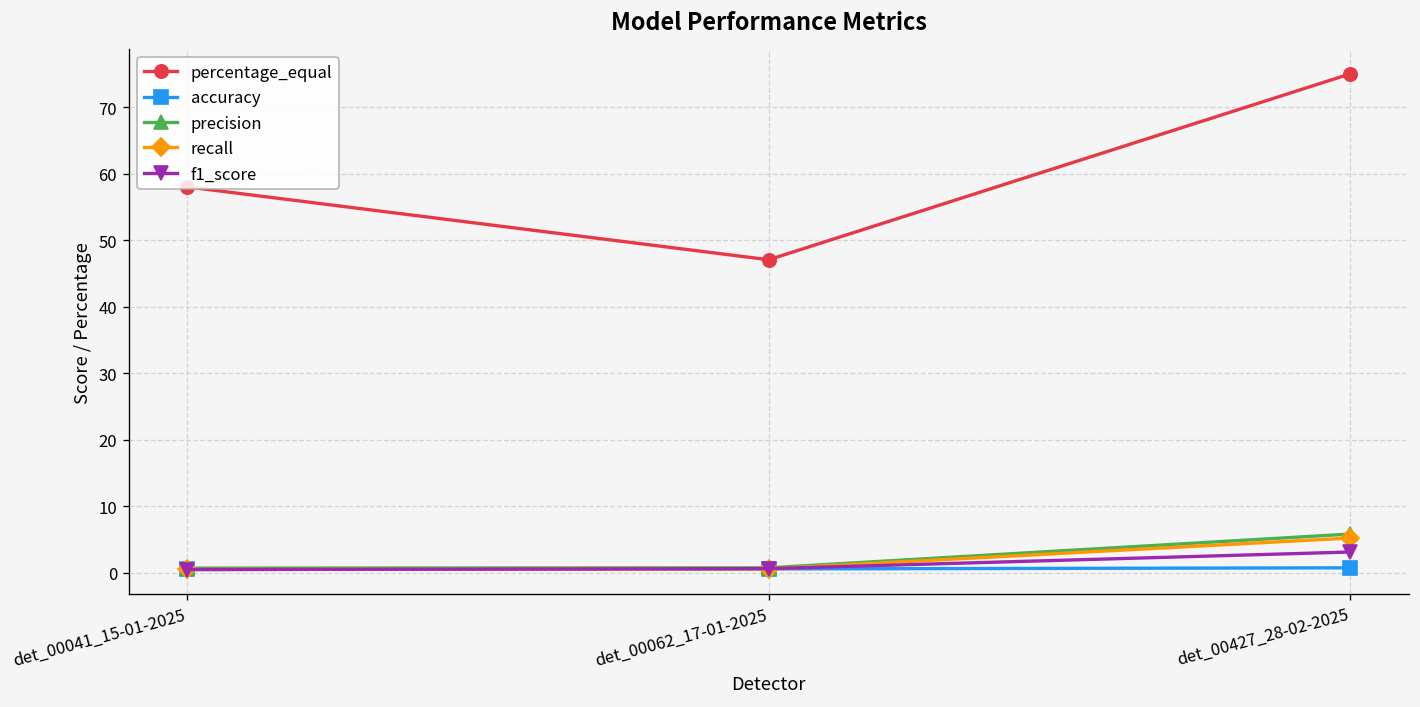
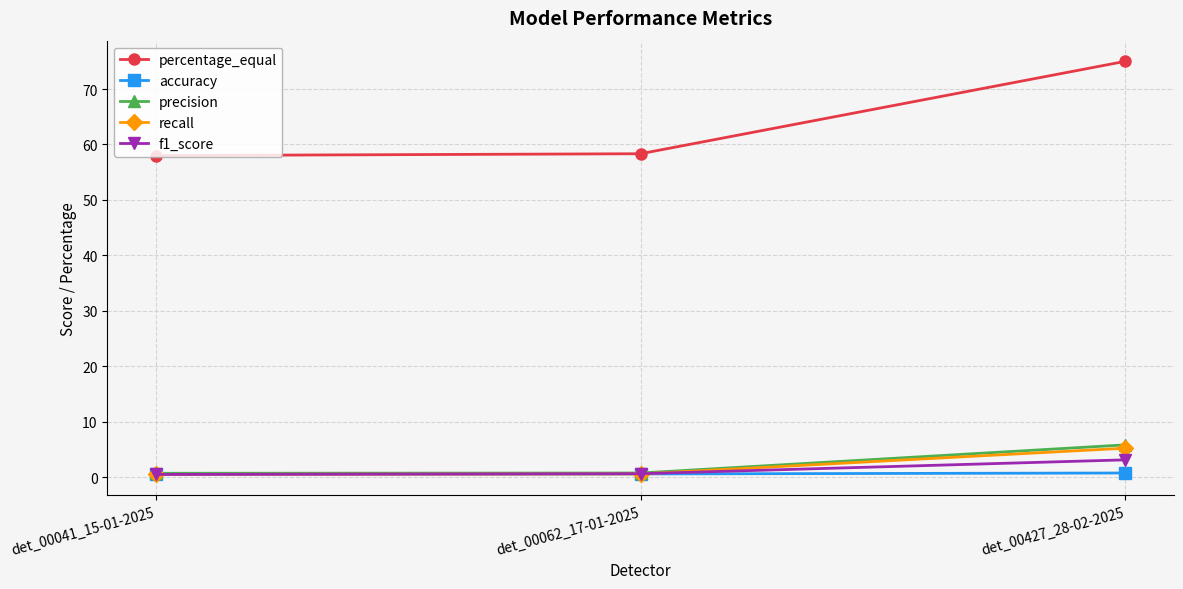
  {
    "percentage_equal": {
-     "det_00062_17-01-2025": 47,
+     "det_00062_17-01-2025": 58,
      "det_00427_28-02-2025": 75
    },
    "accuracy": {
      "det_00427_28-02-2025": 1
    },
    "precision": {
      "det_00427_28-02-2025": 6
    },
    "recall": {
      "det_00427_28-02-2025": 5
    },
    "f1_score": {
      "det_00427_28-02-2025": 3
    }
  }
